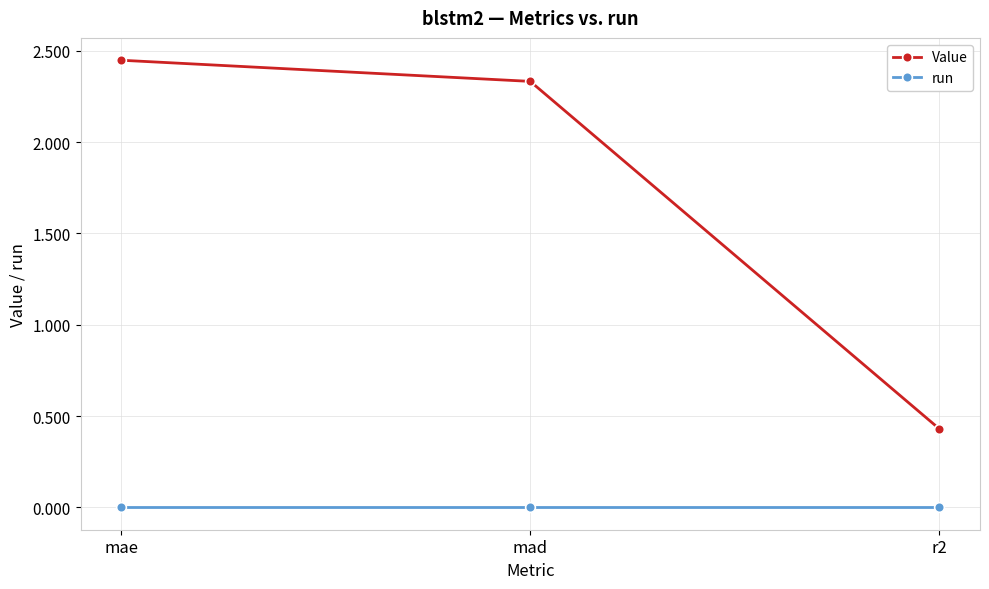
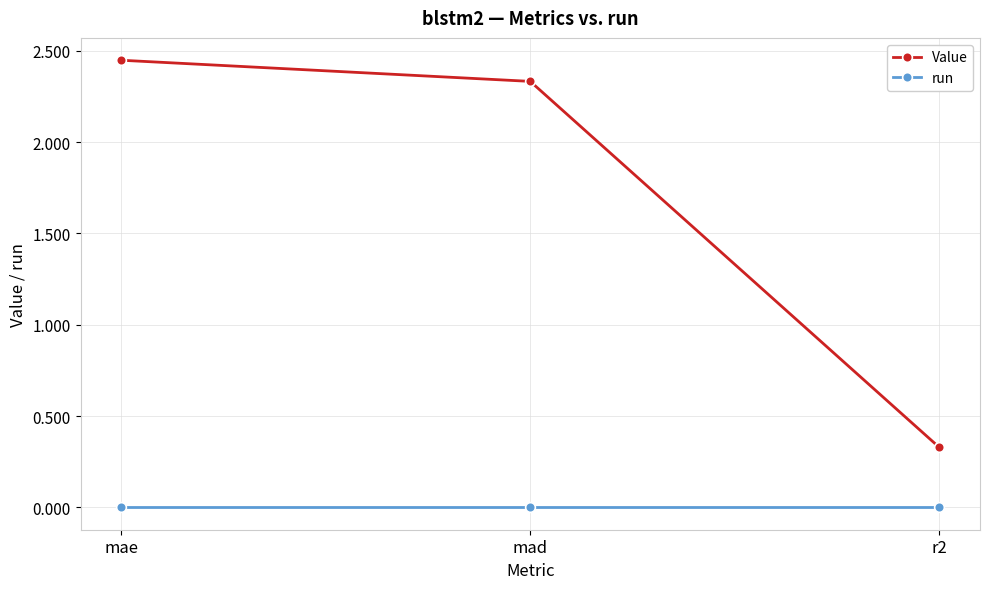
  {
    "Value": {
      "mae": 2.45,
      "mad": 2.33,
-     "r2": 0.43
+     "r2": 0.33
    },
    "run": {
      "mae": 0.00,
      "mad": 0.00,
      "r2": 0.00
    }
  }
